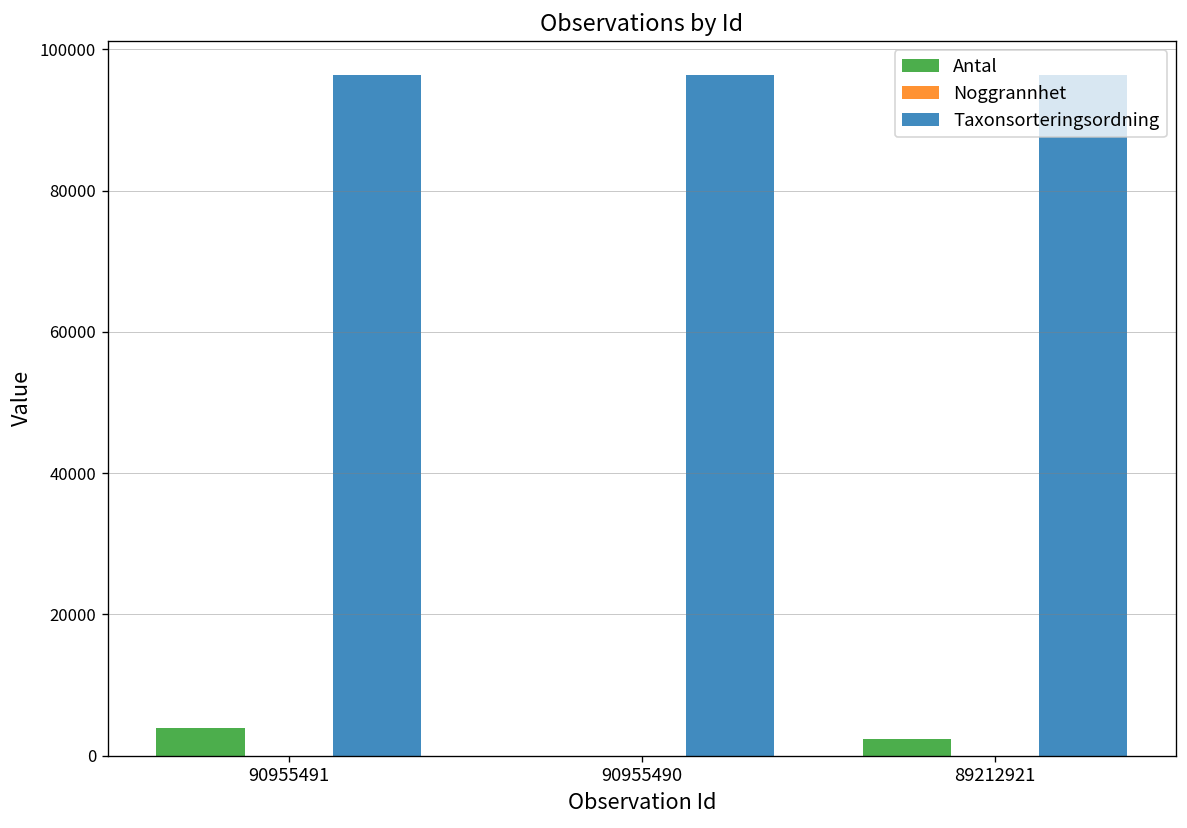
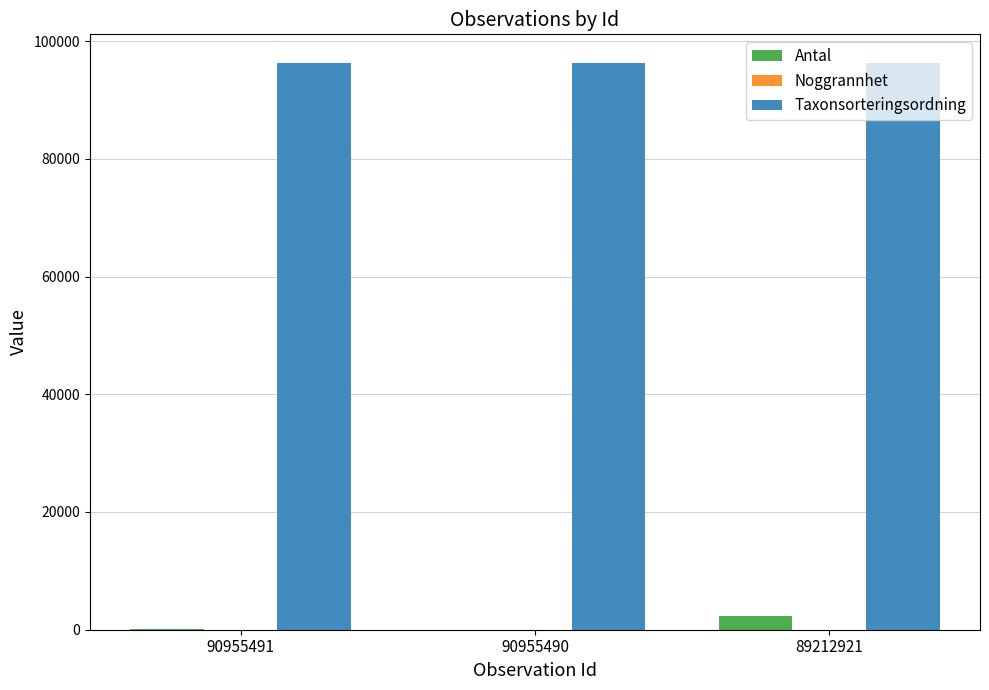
  {
    "Antal": {
-     "90955491": 4000,
+     "90955491": 0,
      "89212921": 2000
    },
    "Taxonsorteringsordning": {
      "90955491": 96000,
      "90955490": 96000
    }
  }
